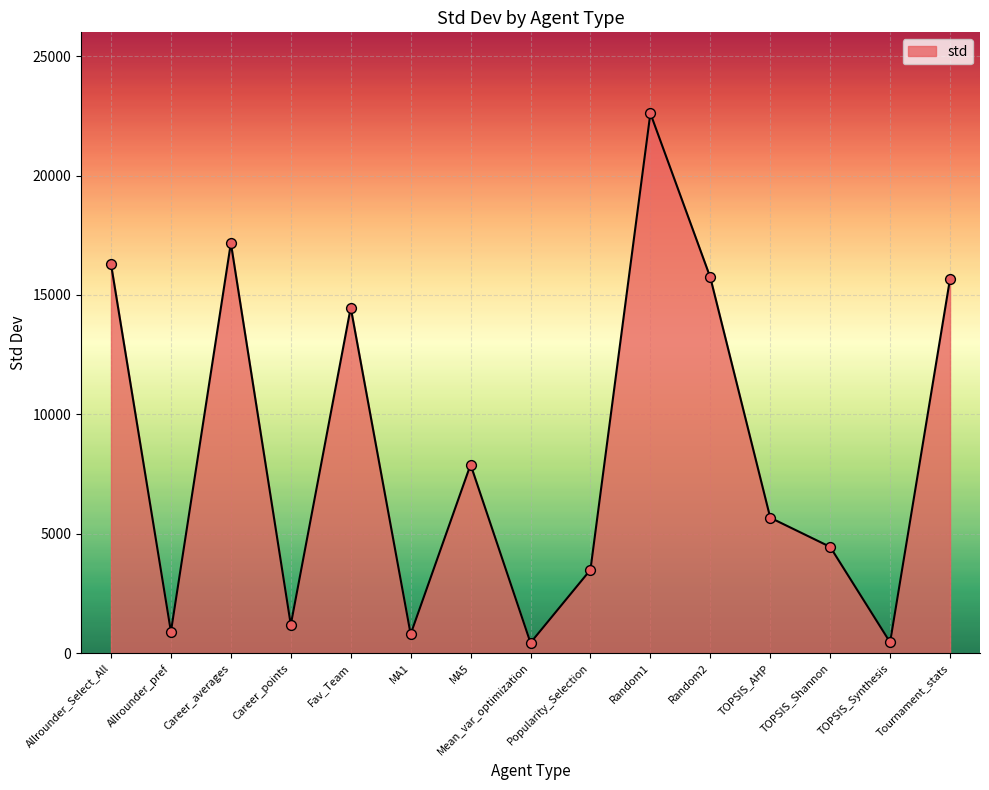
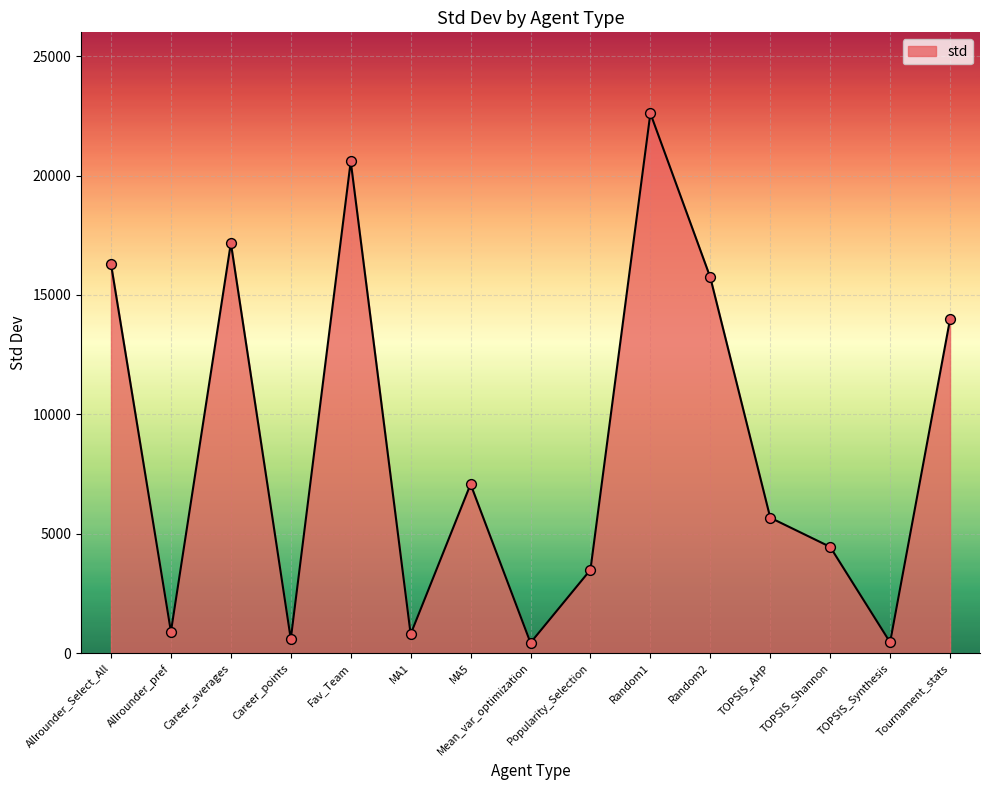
  {
    "Allrounder_Select_All": 16300,
    "Allrounder_pref": 900,
    "Career_averages": 17200,
-   "Career_points": 1200,
-   "Fav_Team": 14500,
+   "Career_points": 600,
+   "Fav_Team": 20600,
    "MA1": 800,
-   "MA5": 7900,
+   "MA5": 7100,
    "Mean_var_optimization": 400,
    "Popularity_Selection": 3500,
    "Random1": 22600,
    "Random2": 15700,
    "TOPSIS_AHP": 5700,
    "TOPSIS_Shannon": 4400,
    "TOPSIS_Synthesis": 500,
-   "Tournament_stats": 15700
+   "Tournament_stats": 14000
  }
